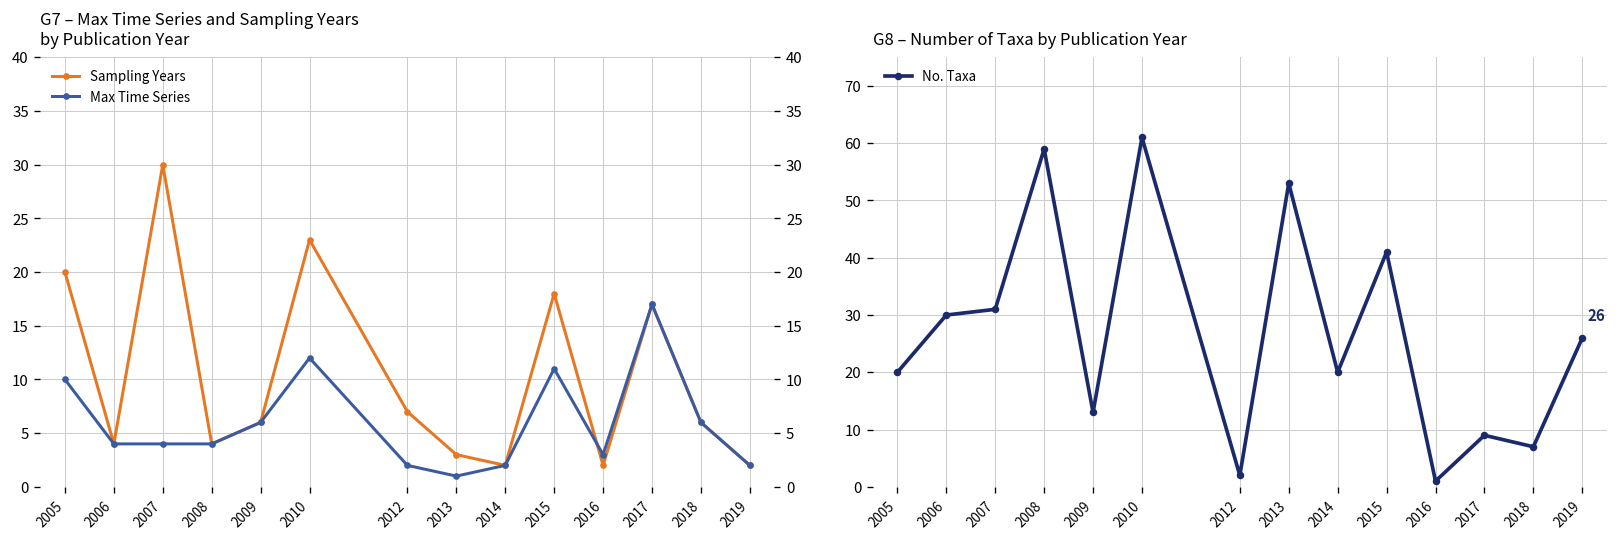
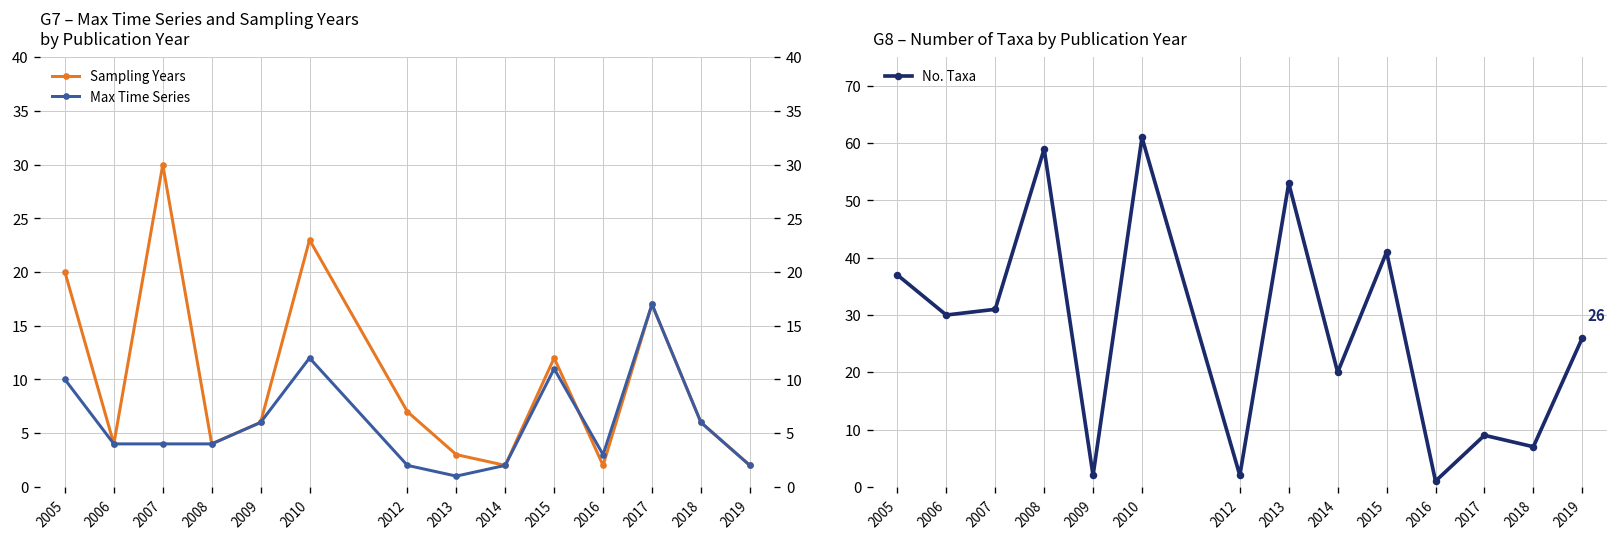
  {
    "G7 – Max Time Series and Sampling Years by Publication Year": {
      "Sampling Years": {
        "2005": 20,
        "2007": 30,
        "2010": 23,
        "2012": 7,
        "2013": 3,
-       "2015": 18,
+       "2015": 12,
        "2016": 2
      },
      "Max Time Series": {
        "2005": 10,
        "2007": 4,
        "2010": 12,
        "2012": 2,
        "2013": 1,
        "2015": 11,
        "2016": 3
      }
    },
    "G8 – Number of Taxa by Publication Year": {
-     "2005": 20,
+     "2005": 37,
      "2006": 30,
      "2007": 31,
      "2008": 59,
-     "2009": 13,
+     "2009": 2,
      "2010": 61,
      "2012": 2,
      "2013": 53,
      "2014": 20,
      "2015": 41,
      "2016": 1,
      "2017": 9,
      "2018": 7
    }
  }
